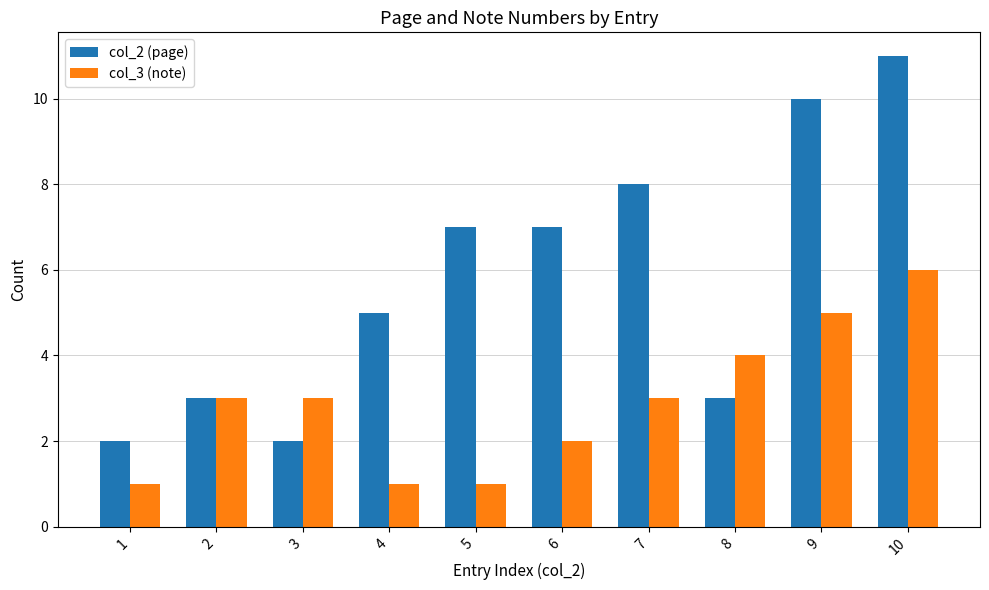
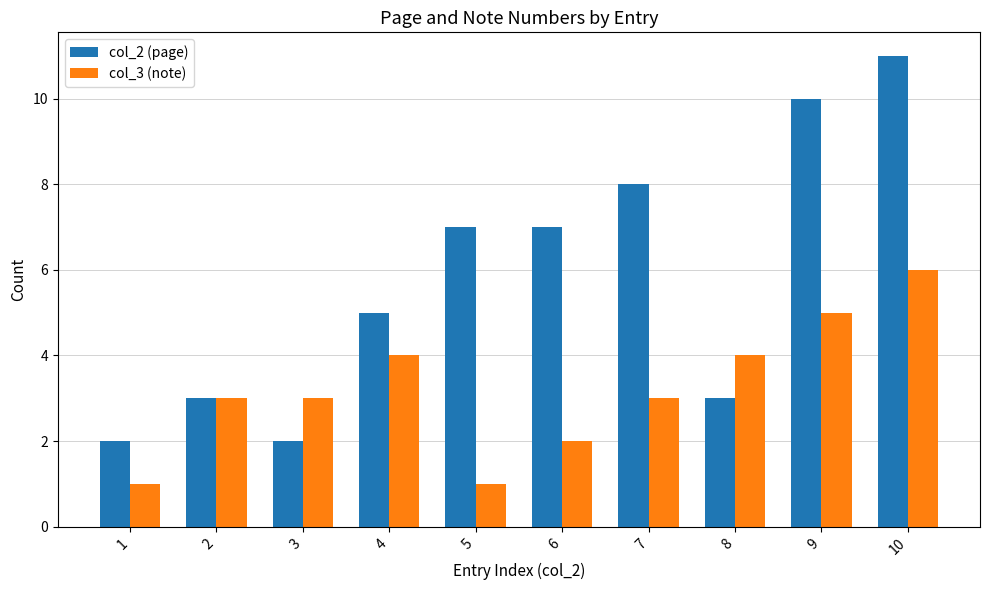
  {
    "col_2 (page)": {
      "1": 2,
      "2": 3,
      "3": 2,
      "4": 5,
      "5": 7,
      "6": 7,
      "7": 8,
      "8": 3,
      "9": 10,
      "10": 11
    },
    "col_3 (note)": {
      "1": 1,
      "2": 3,
      "3": 3,
-     "4": 1,
+     "4": 4,
      "5": 1,
      "6": 2,
      "7": 3,
      "8": 4,
      "9": 5,
      "10": 6
    }
  }
